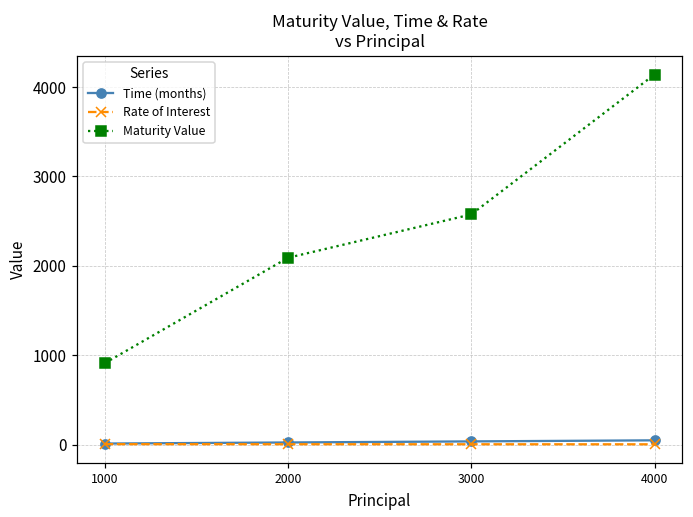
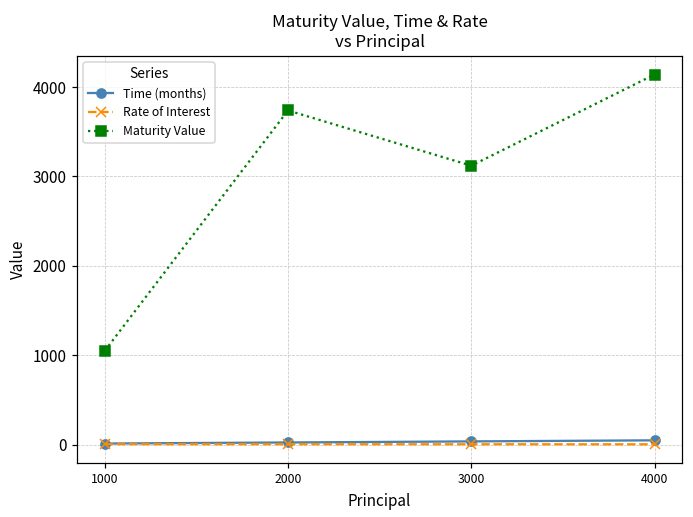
  {
    "Time (months)": {
      "3000": 0,
      "4000": 0
    },
    "Rate of Interest": {
      "3000": 0,
      "4000": 0
    },
    "Maturity Value": {
-     "1000": 900,
-     "2000": 2100,
-     "3000": 2600,
+     "1000": 1100,
+     "2000": 3700,
+     "3000": 3100,
      "4000": 4100
    }
  }
